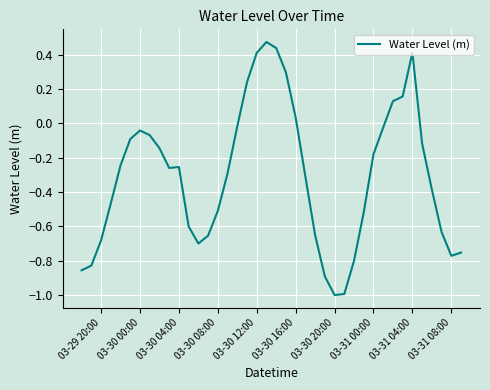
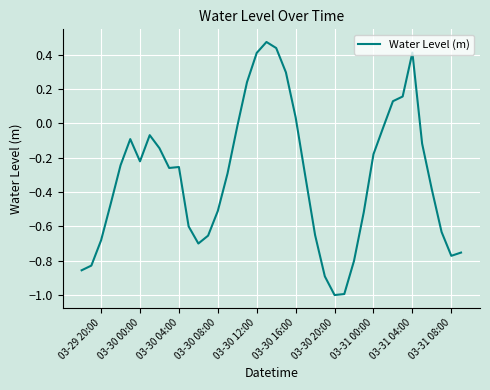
  {
    "03-29 20:00": -0.68,
-   "03-30 00:00": -0.04,
+   "03-30 00:00": -0.22,
    "03-30 04:00": -0.25,
    "03-30 08:00": -0.51,
    "03-30 12:00": 0.41,
    "03-30 16:00": 0.04,
    "03-30 20:00": -1.00,
    "03-31 00:00": -0.18,
    "03-31 08:00": -0.77
  }
